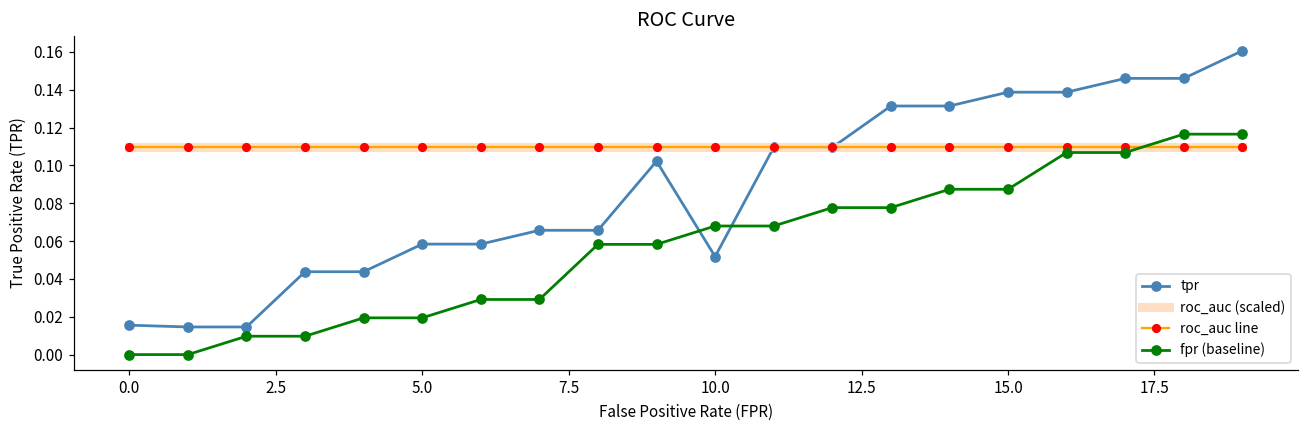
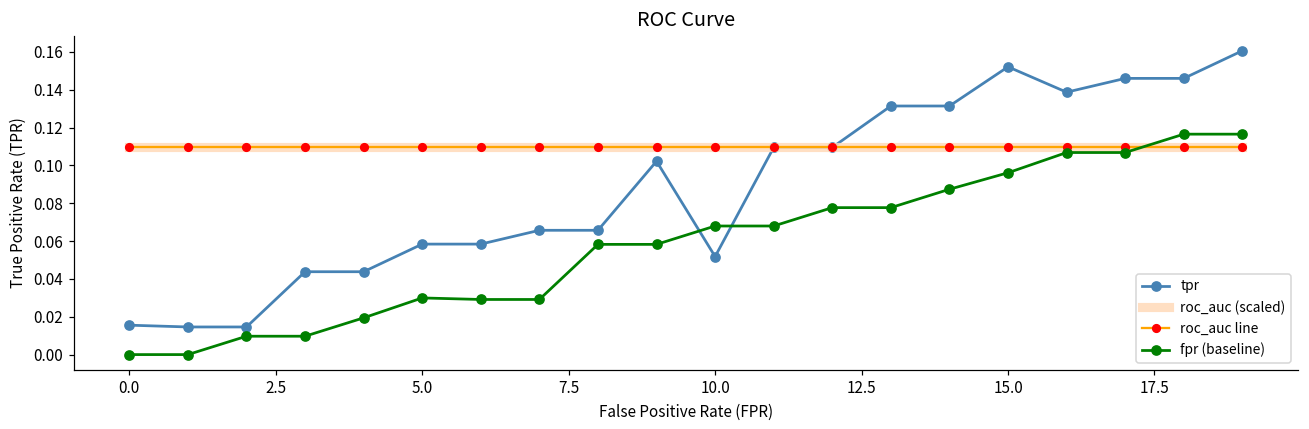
  {
    "tpr": {
      "0.0": 0.016,
      "5.0": 0.058,
      "10.0": 0.052,
-     "15.0": 0.139
+     "15.0": 0.152
    },
    "roc_auc line": {
      "0.0": 0.110,
      "5.0": 0.110,
      "10.0": 0.110,
      "15.0": 0.110
    },
    "fpr (baseline)": {
      "0.0": 0.000,
-     "5.0": 0.019,
+     "5.0": 0.030,
      "10.0": 0.068,
-     "15.0": 0.087
+     "15.0": 0.096
    }
  }
